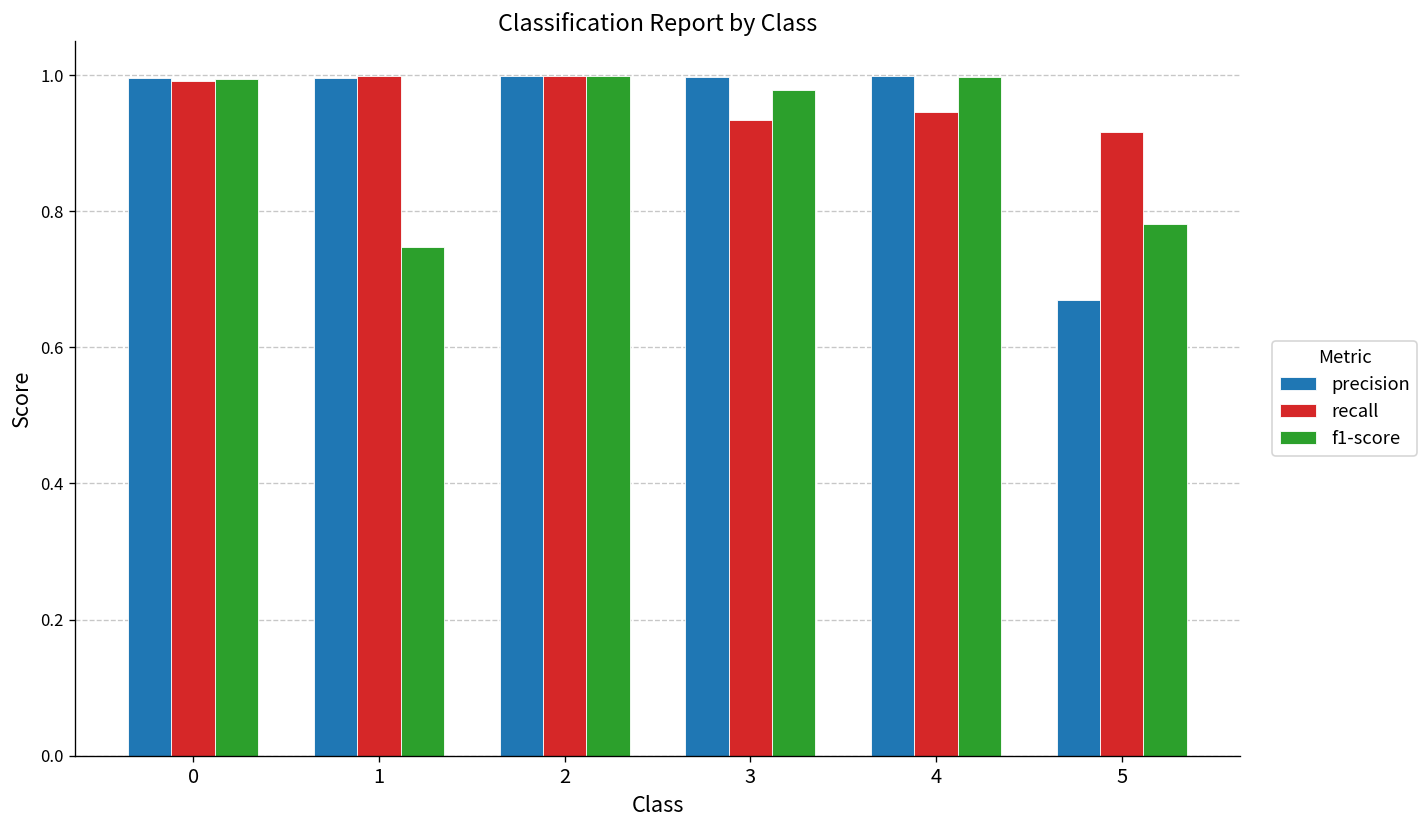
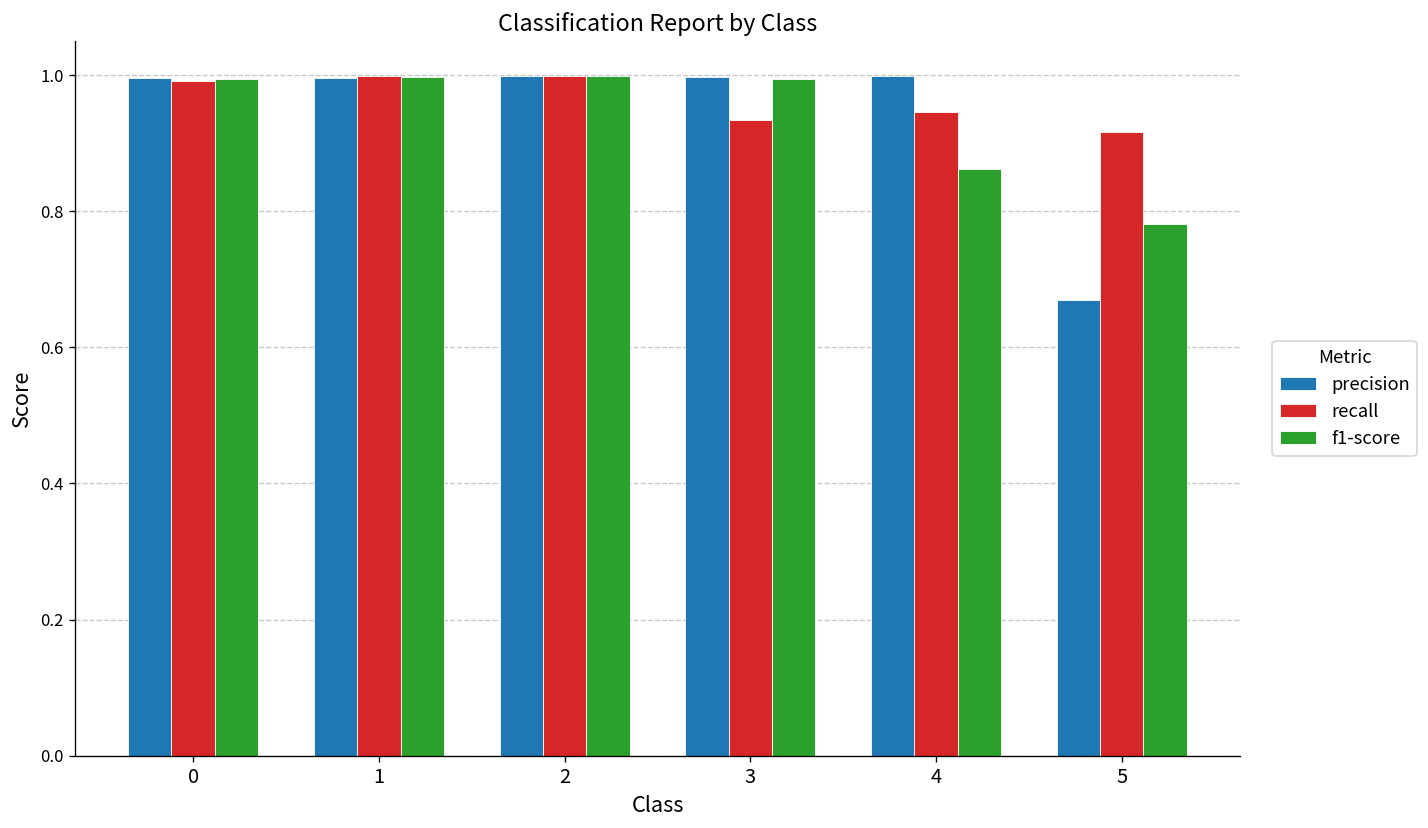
  {
    "precision": {
      "0": 1.00,
      "1": 1.00,
      "2": 1.00,
      "3": 1.00,
      "4": 1.00,
      "5": 0.67
    },
    "recall": {
      "0": 0.99,
      "1": 1.00,
      "2": 1.00,
      "3": 0.93,
      "4": 0.95,
      "5": 0.92
    },
    "f1-score": {
      "0": 0.99,
-     "1": 0.75,
+     "1": 1.00,
      "2": 1.00,
-     "3": 0.98,
-     "4": 1.00,
+     "3": 1.00,
+     "4": 0.86,
      "5": 0.78
    }
  }
